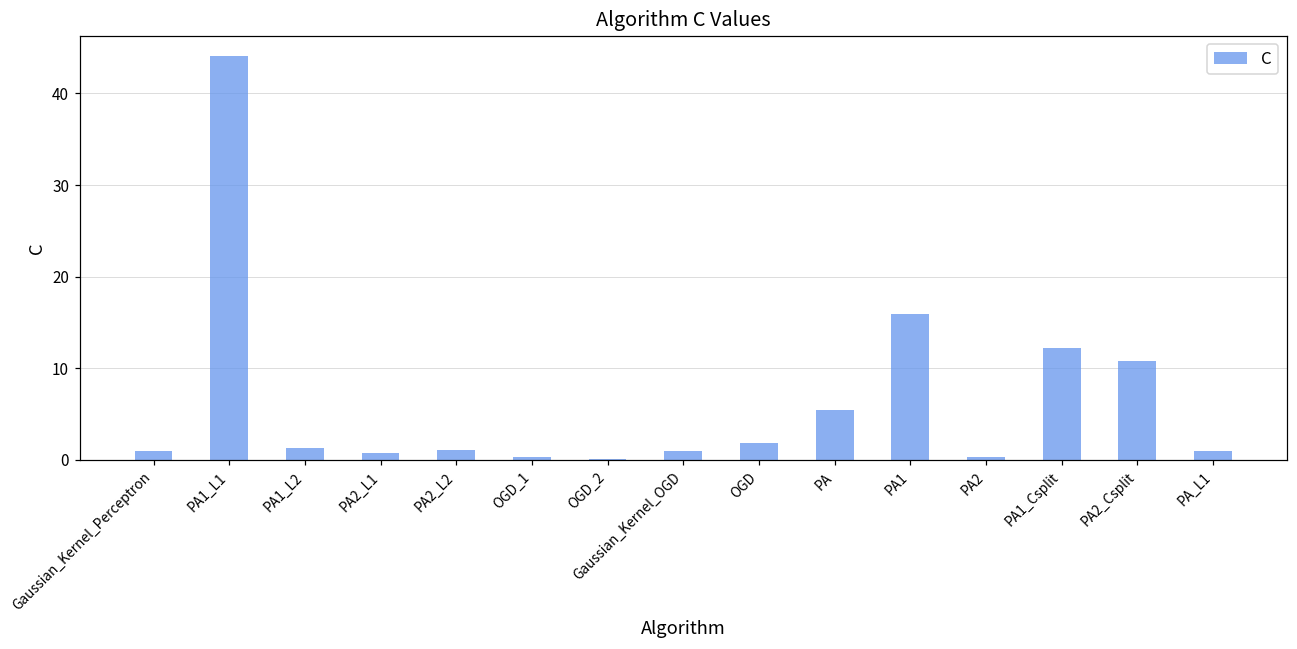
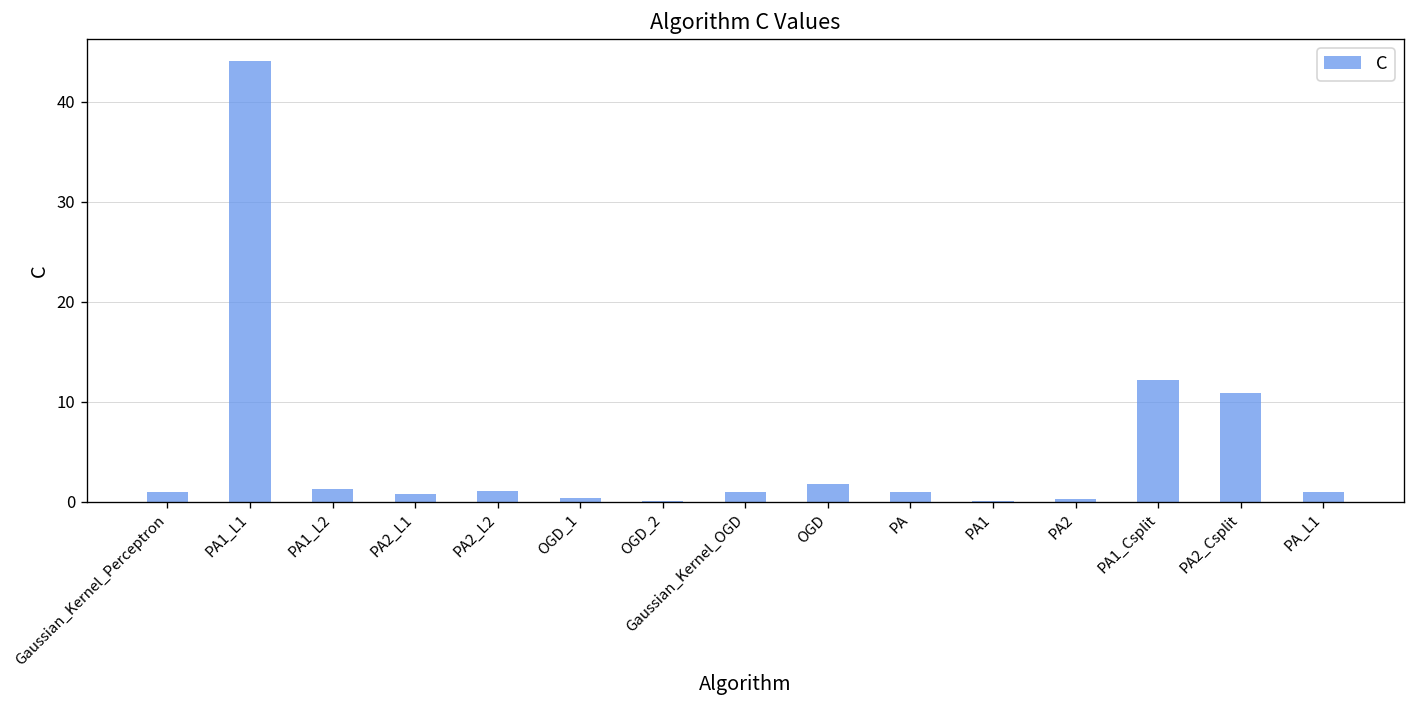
  {
    "Gaussian_Kernel_Perceptron": 1,
    "PA1_L1": 44,
    "PA1_L2": 1,
    "PA2_L1": 1,
    "PA2_L2": 1,
    "OGD_1": 0,
    "Gaussian_Kernel_OGD": 1,
    "OGD": 2,
-   "PA": 5,
-   "PA1": 16,
+   "PA": 1,
+   "PA1": 0,
    "PA2": 0,
    "PA1_Csplit": 12,
    "PA2_Csplit": 11,
    "PA_L1": 1
  }
